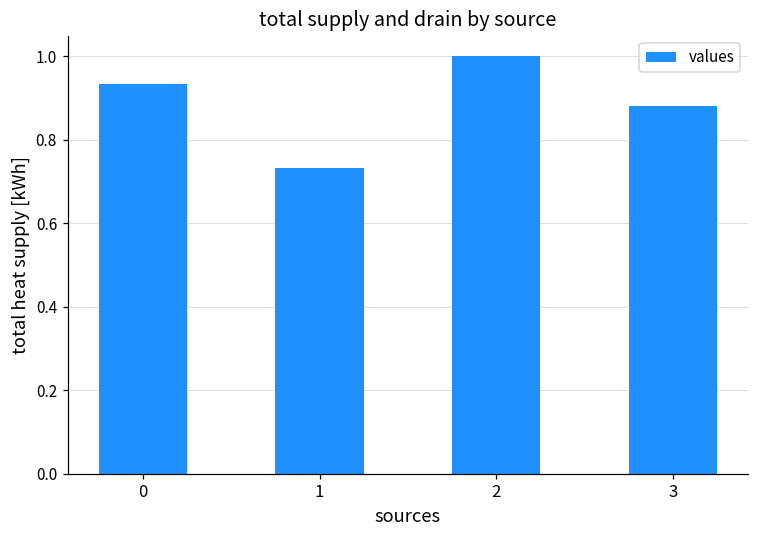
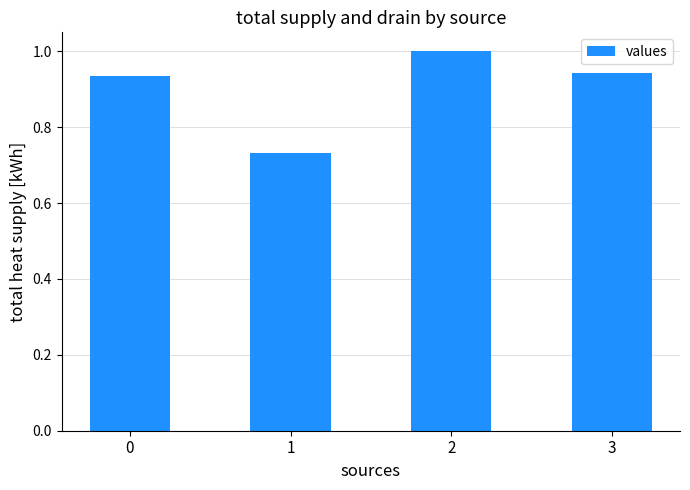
  {
    "0": 0.93,
    "1": 0.73,
    "2": 1.00,
-   "3": 0.88
+   "3": 0.94
  }
